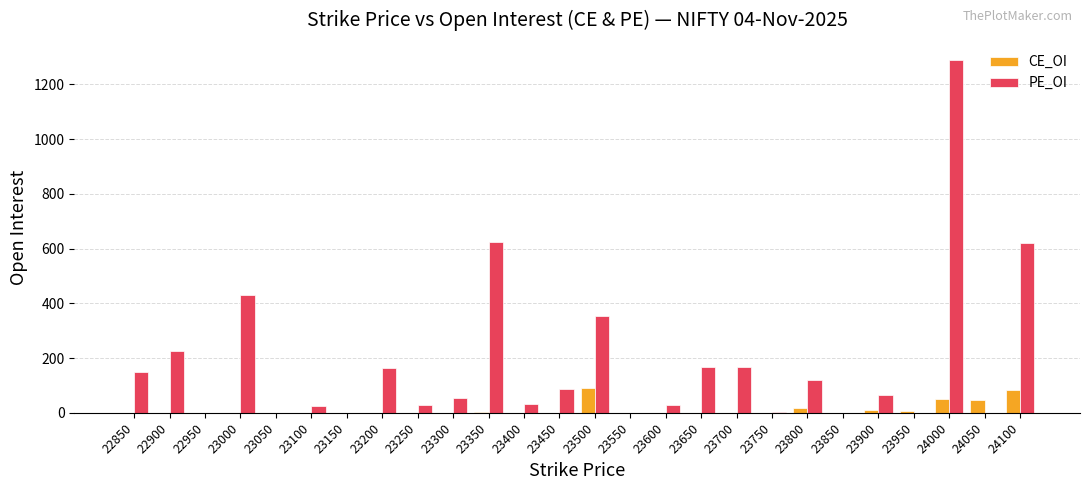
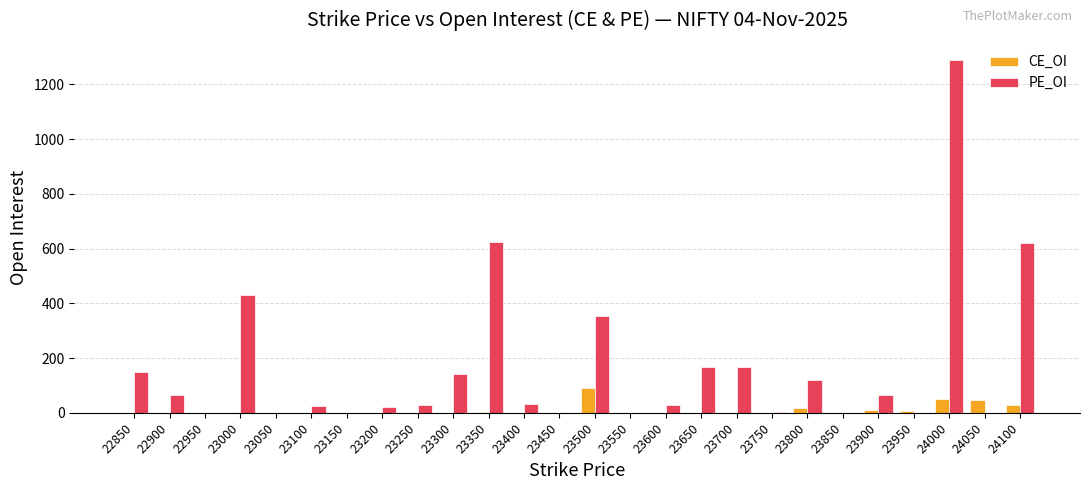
  {
    "CE_OI": {
      "22850": 0,
      "22900": 0,
      "22950": 0,
      "23000": 0,
      "23050": 0,
      "23100": 0,
      "23150": 0,
      "23200": 0,
      "23250": 0,
      "23300": 0,
      "23400": 0,
      "23450": 0,
      "23500": 90,
      "23550": 0,
      "23600": 0,
      "23700": 0,
      "23800": 20,
      "23850": 0,
      "24000": 50,
      "24050": 50,
-     "24100": 80
+     "24100": 30
    },
    "PE_OI": {
      "22850": 150,
-     "22900": 230,
+     "22900": 70,
      "22950": 0,
      "23000": 430,
      "23050": 0,
      "23100": 20,
-     "23200": 160,
+     "23200": 20,
      "23250": 30,
-     "23300": 50,
+     "23300": 140,
      "23350": 620,
      "23400": 30,
-     "23450": 90,
+     "23450": 0,
      "23500": 360,
      "23550": 0,
      "23600": 30,
      "23650": 170,
      "23700": 170,
      "23800": 120,
      "23850": 0,
      "23900": 70,
      "24000": 1290,
      "24050": 0,
      "24100": 620
    }
  }
